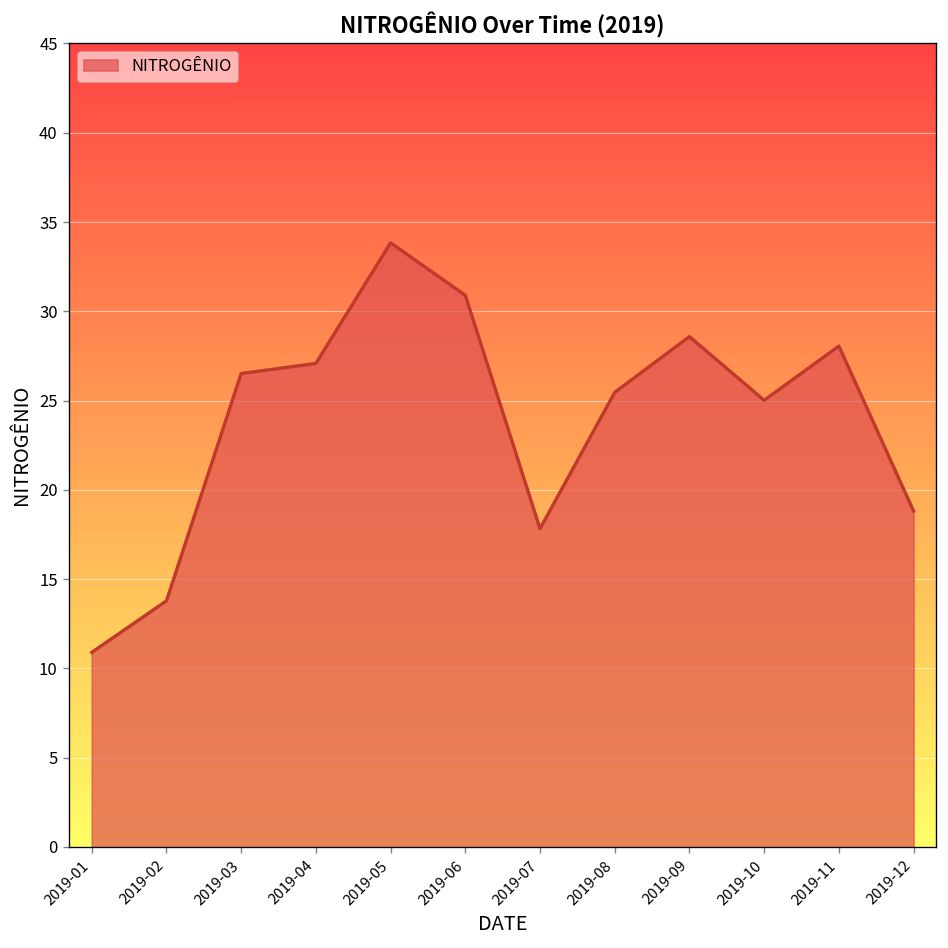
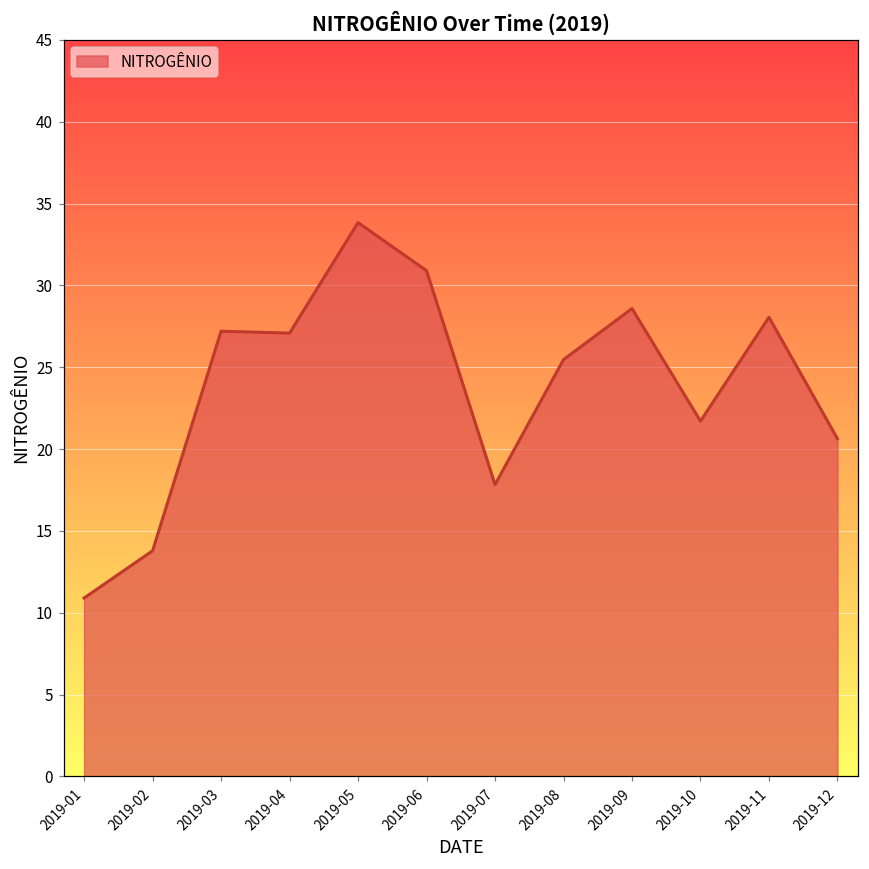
  {
    "2019-01": 10.9,
    "2019-02": 13.8,
-   "2019-03": 26.5,
+   "2019-03": 27.2,
    "2019-04": 27.1,
    "2019-05": 33.8,
    "2019-06": 30.9,
    "2019-07": 17.8,
    "2019-08": 25.5,
    "2019-09": 28.6,
-   "2019-10": 25.0,
+   "2019-10": 21.7,
    "2019-11": 28.1,
-   "2019-12": 18.8
+   "2019-12": 20.6
  }
